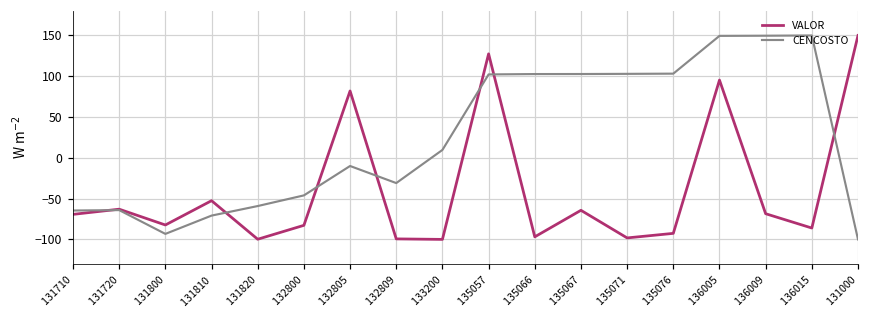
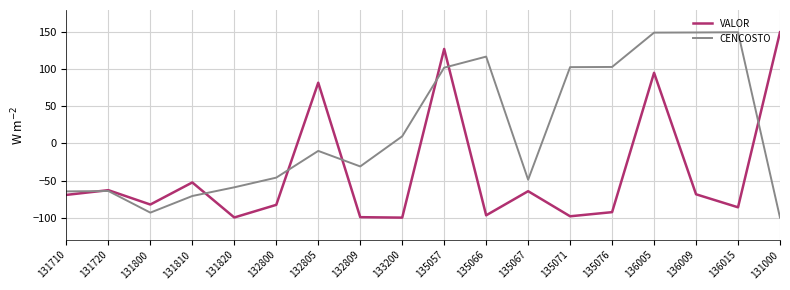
  {
    "VALOR": {
      "131710": -70,
      "131800": -80,
      "131810": -50,
      "131820": -100,
      "132800": -80,
      "132805": 80,
      "132809": -100,
      "133200": -100,
      "135057": 130,
      "135066": -100,
      "135067": -60,
      "135071": -100,
      "135076": -90,
      "136005": 100,
      "136009": -70,
      "136015": -90,
      "131000": 150
    },
    "CENCOSTO": {
      "131710": -60,
      "131800": -90,
      "131810": -70,
      "131820": -60,
      "132800": -50,
      "132805": -10,
      "132809": -30,
      "133200": 10,
      "135057": 100,
-     "135066": 100,
-     "135067": 100,
+     "135066": 120,
+     "135067": -50,
      "135071": 100,
      "135076": 100,
      "136005": 150,
      "136009": 150,
      "136015": 150,
      "131000": -100
    }
  }
